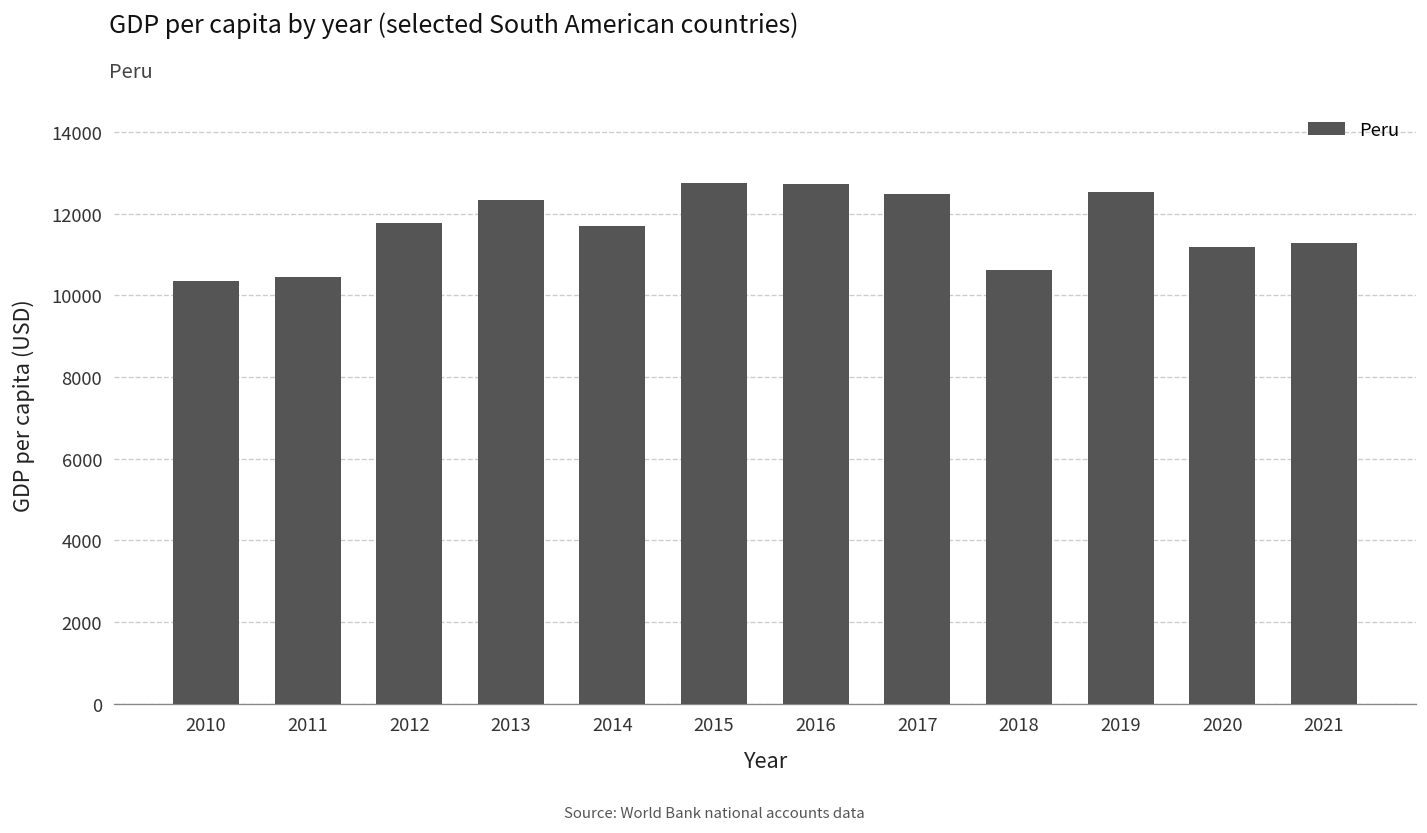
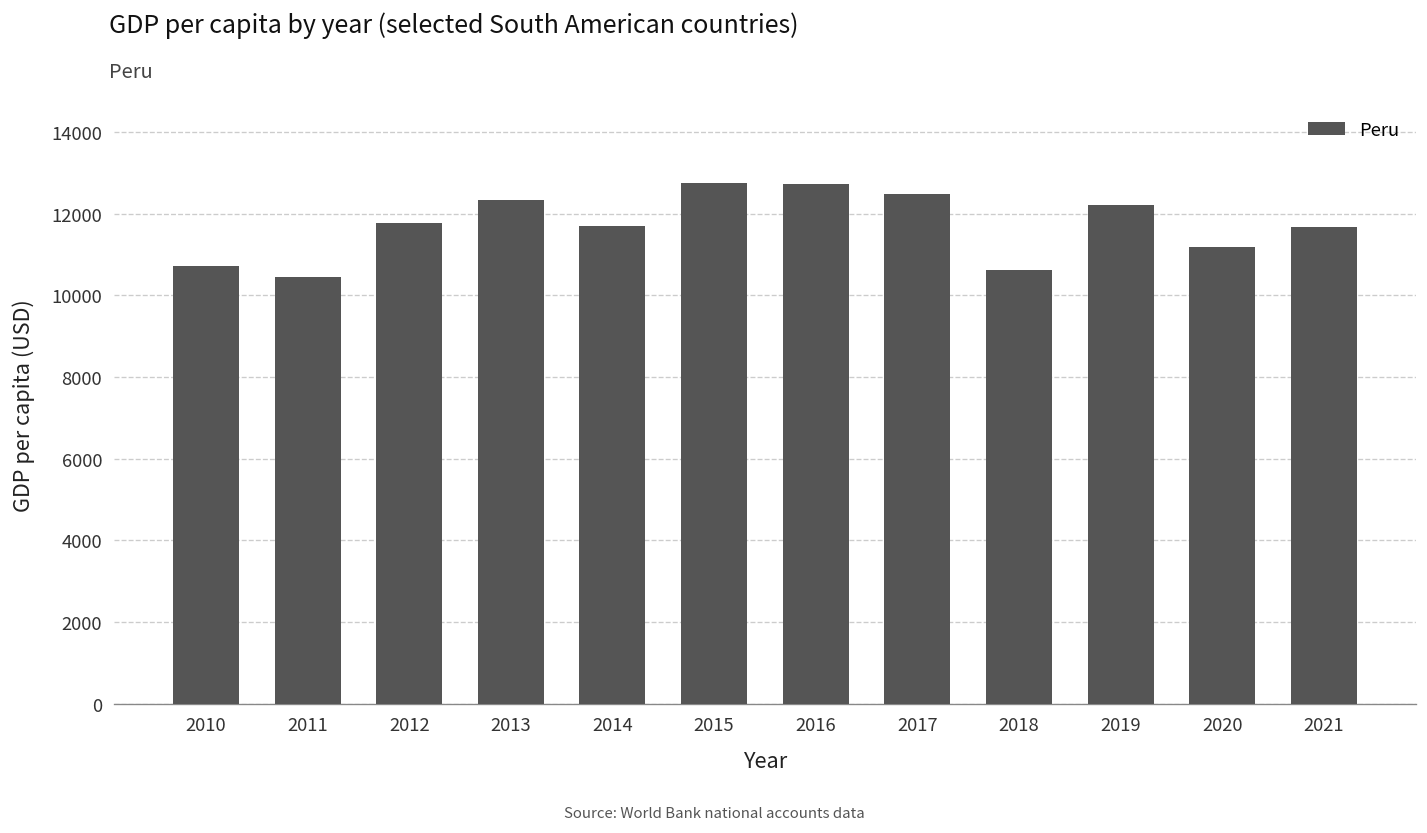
  {
-   "2010": 10300,
+   "2010": 10700,
    "2011": 10500,
    "2012": 11800,
    "2013": 12300,
    "2014": 11700,
    "2015": 12800,
    "2016": 12700,
    "2017": 12500,
    "2018": 10600,
-   "2019": 12500,
+   "2019": 12200,
    "2020": 11200,
-   "2021": 11300
+   "2021": 11700
  }
